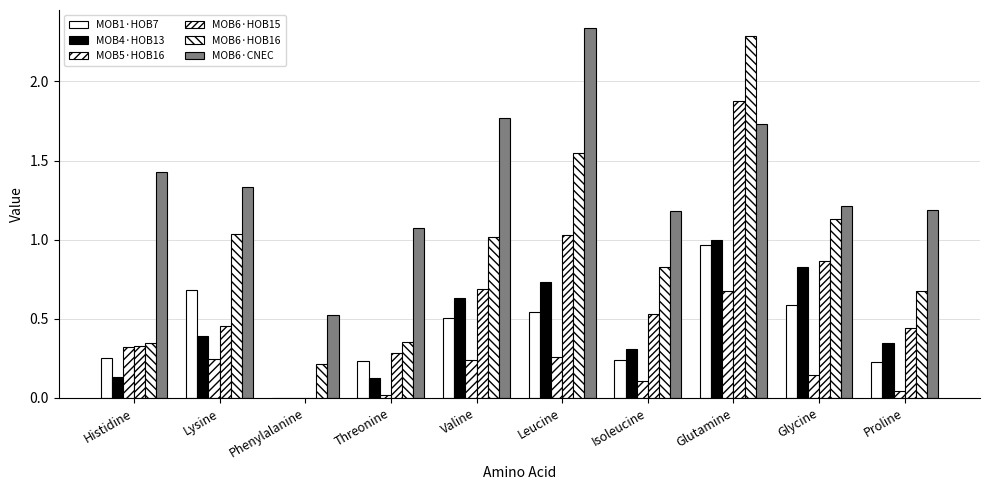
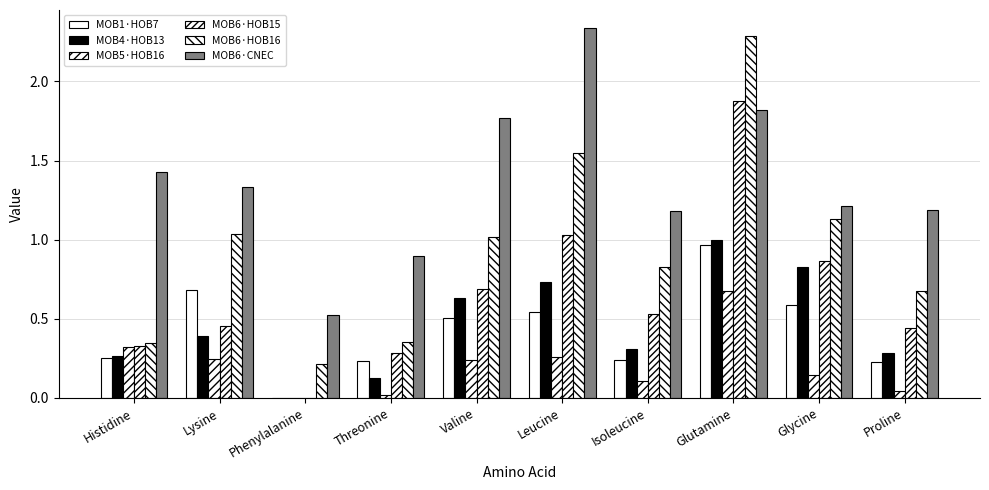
  {
    "MOB4·HOB13": {
-     "Histidine": 0.14,
+     "Histidine": 0.27,
      "Lysine": 0.39,
      "Phenylalanine": 0.00,
      "Threonine": 0.12,
      "Valine": 0.63,
      "Leucine": 0.73,
      "Isoleucine": 0.31,
      "Glutamine": 1.00,
      "Glycine": 0.83,
-     "Proline": 0.35
+     "Proline": 0.28
    },
    "MOB6·CNEC": {
      "Histidine": 1.43,
      "Lysine": 1.33,
      "Phenylalanine": 0.53,
-     "Threonine": 1.07,
+     "Threonine": 0.90,
      "Valine": 1.77,
      "Leucine": 2.33,
      "Isoleucine": 1.18,
-     "Glutamine": 1.73,
+     "Glutamine": 1.82,
      "Glycine": 1.22,
      "Proline": 1.19
    }
  }
